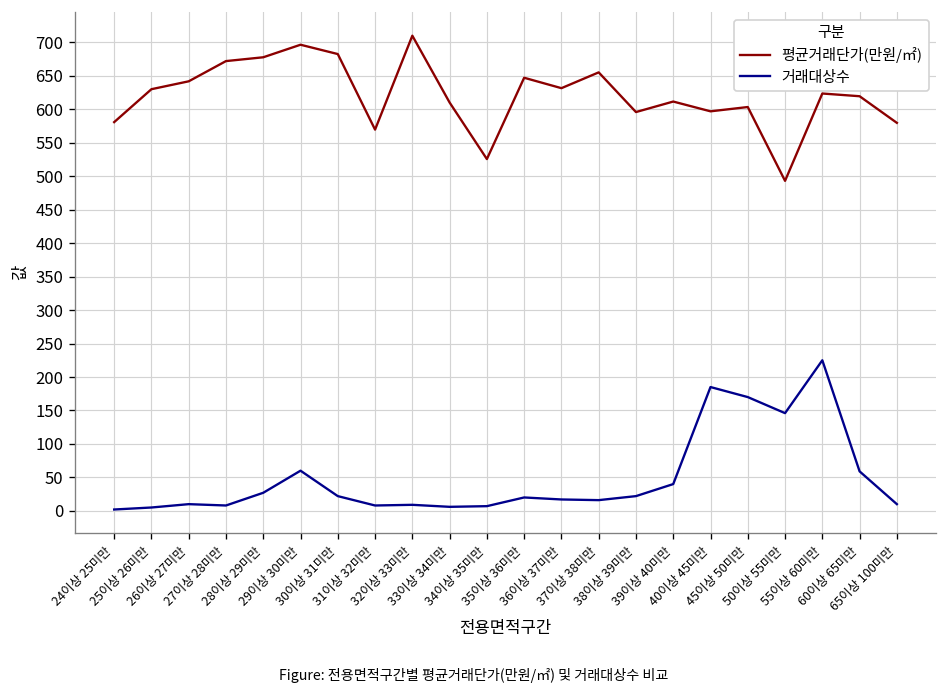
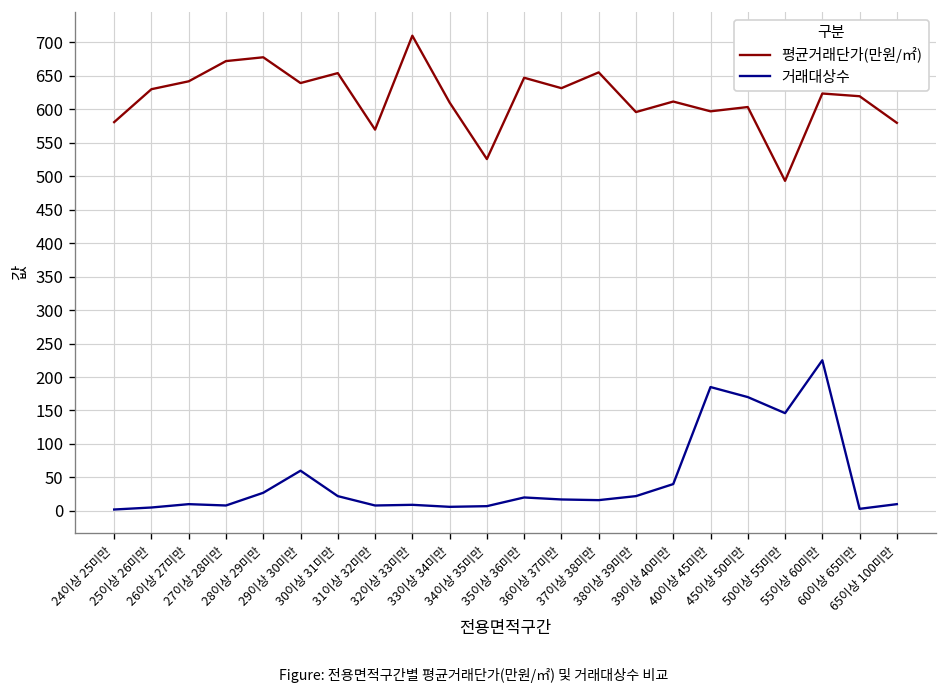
  {
    "평균거래단가(만원/㎡)": {
      "24이상 25미만": 580,
      "25이상 26미만": 630,
      "26이상 27미만": 640,
      "27이상 28미만": 670,
      "28이상 29미만": 680,
-     "29이상 30미만": 700,
-     "30이상 31미만": 680,
+     "29이상 30미만": 640,
+     "30이상 31미만": 650,
      "31이상 32미만": 570,
      "32이상 33미만": 710,
      "33이상 34미만": 610,
      "34이상 35미만": 530,
      "35이상 36미만": 650,
      "36이상 37미만": 630,
      "37이상 38미만": 660,
      "38이상 39미만": 600,
      "39이상 40미만": 610,
      "40이상 45미만": 600,
      "45이상 50미만": 600,
      "50이상 55미만": 490,
      "60이상 65미만": 620,
      "65이상 100미만": 580
    },
    "거래대상수": {
      "24이상 25미만": 0,
      "25이상 26미만": 10,
      "26이상 27미만": 10,
      "27이상 28미만": 10,
      "28이상 29미만": 30,
      "29이상 30미만": 60,
      "30이상 31미만": 20,
      "31이상 32미만": 10,
      "32이상 33미만": 10,
      "33이상 34미만": 10,
      "34이상 35미만": 10,
      "35이상 36미만": 20,
      "36이상 37미만": 20,
      "37이상 38미만": 20,
      "38이상 39미만": 20,
      "39이상 40미만": 40,
      "40이상 45미만": 190,
      "45이상 50미만": 170,
      "50이상 55미만": 150,
      "55이상 60미만": 230,
-     "60이상 65미만": 60,
+     "60이상 65미만": 0,
      "65이상 100미만": 10
    }
  }
